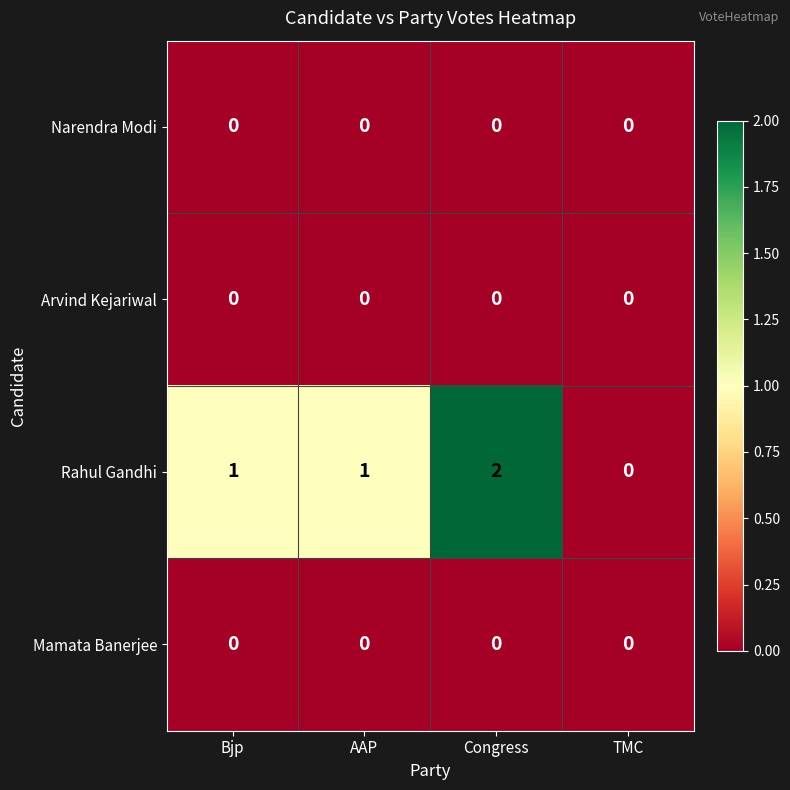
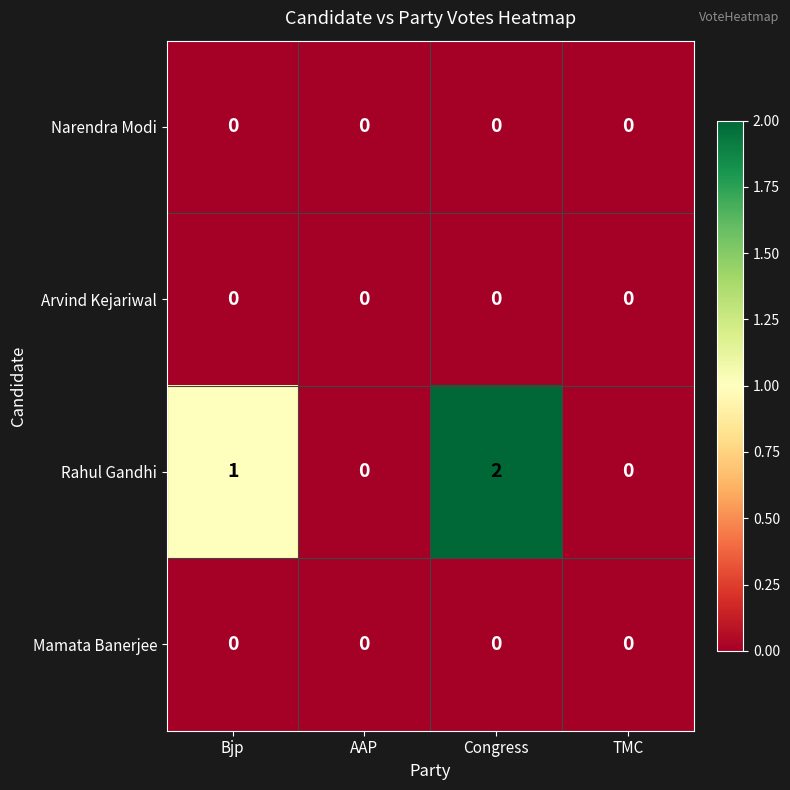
  {
    "Narendra Modi": {
      "Bjp": 0,
      "AAP": 0,
      "Congress": 0,
      "TMC": 0
    },
    "Arvind Kejariwal": {
      "Bjp": 0,
      "AAP": 0,
      "Congress": 0,
      "TMC": 0
    },
    "Rahul Gandhi": {
      "Bjp": 1,
-     "AAP": 1,
+     "AAP": 0,
      "Congress": 2,
      "TMC": 0
    },
    "Mamata Banerjee": {
      "Bjp": 0,
      "AAP": 0,
      "Congress": 0,
      "TMC": 0
    }
  }
